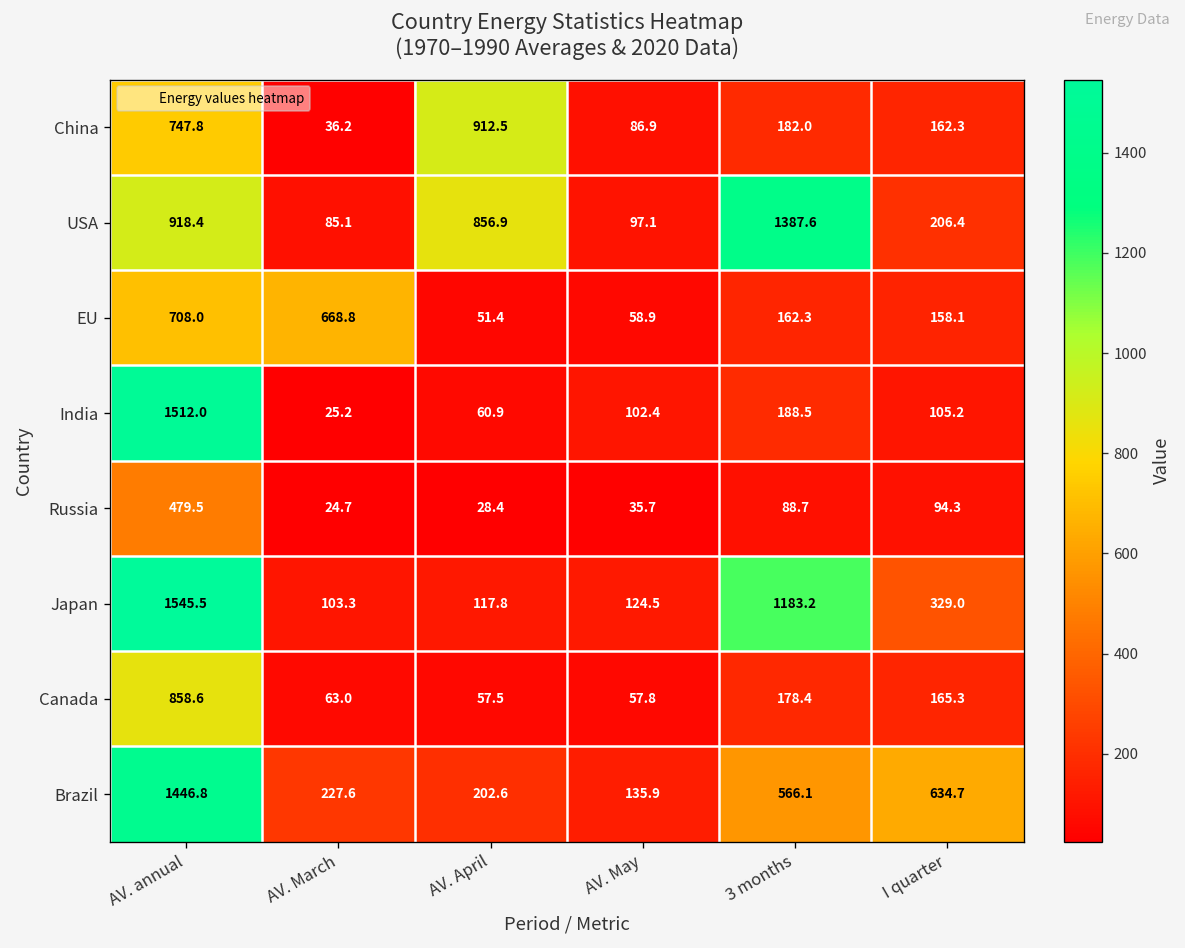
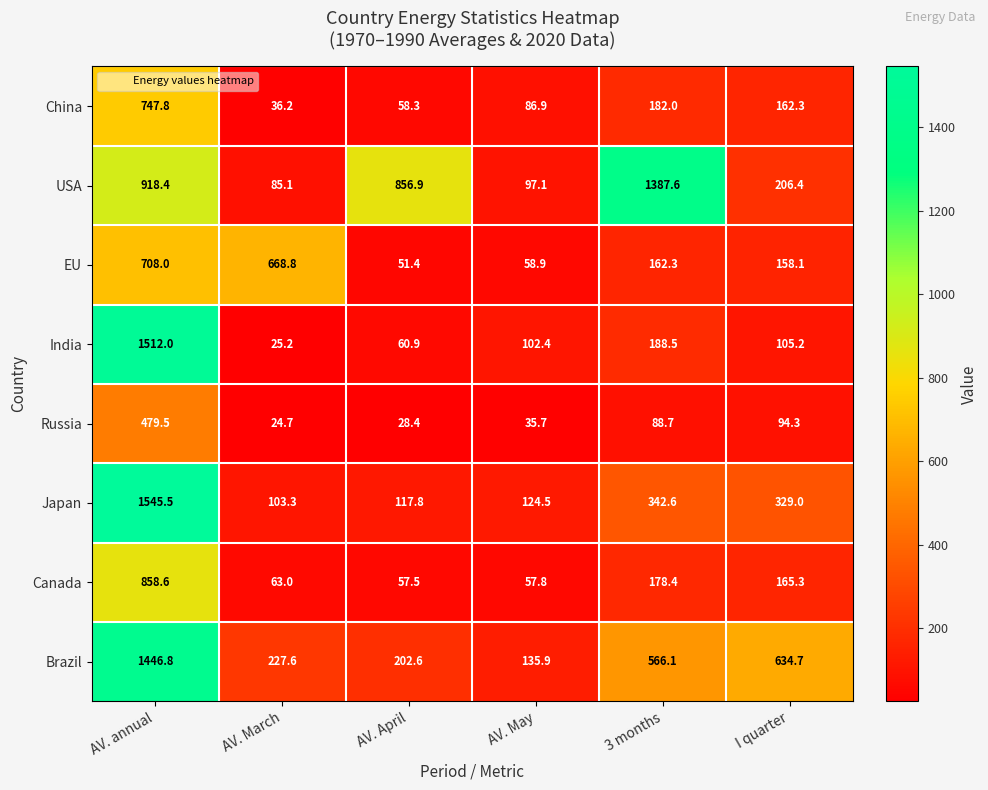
  {
    "China": {
      "AV. annual": 747.8,
      "AV. March": 36.2,
-     "AV. April": 912.5,
+     "AV. April": 58.3,
      "AV. May": 86.9,
      "3 months": 182.0,
      "I quarter": 162.3
    },
    "USA": {
      "AV. annual": 918.4,
      "AV. March": 85.1,
      "AV. April": 856.9,
      "AV. May": 97.1,
      "3 months": 1387.6,
      "I quarter": 206.4
    },
    "EU": {
      "AV. annual": 708.0,
      "AV. March": 668.8,
      "AV. April": 51.4,
      "AV. May": 58.9,
      "3 months": 162.3,
      "I quarter": 158.1
    },
    "India": {
      "AV. annual": 1512.0,
      "AV. March": 25.2,
      "AV. April": 60.9,
      "AV. May": 102.4,
      "3 months": 188.5,
      "I quarter": 105.2
    },
    "Russia": {
      "AV. annual": 479.5,
      "AV. March": 24.7,
      "AV. April": 28.4,
      "AV. May": 35.7,
      "3 months": 88.7,
      "I quarter": 94.3
    },
    "Japan": {
      "AV. annual": 1545.5,
      "AV. March": 103.3,
      "AV. April": 117.8,
      "AV. May": 124.5,
-     "3 months": 1183.2,
+     "3 months": 342.6,
      "I quarter": 329.0
    },
    "Canada": {
      "AV. annual": 858.6,
      "AV. March": 63.0,
      "AV. April": 57.5,
      "AV. May": 57.8,
      "3 months": 178.4,
      "I quarter": 165.3
    },
    "Brazil": {
      "AV. annual": 1446.8,
      "AV. March": 227.6,
      "AV. April": 202.6,
      "AV. May": 135.9,
      "3 months": 566.1,
      "I quarter": 634.7
    }
  }
